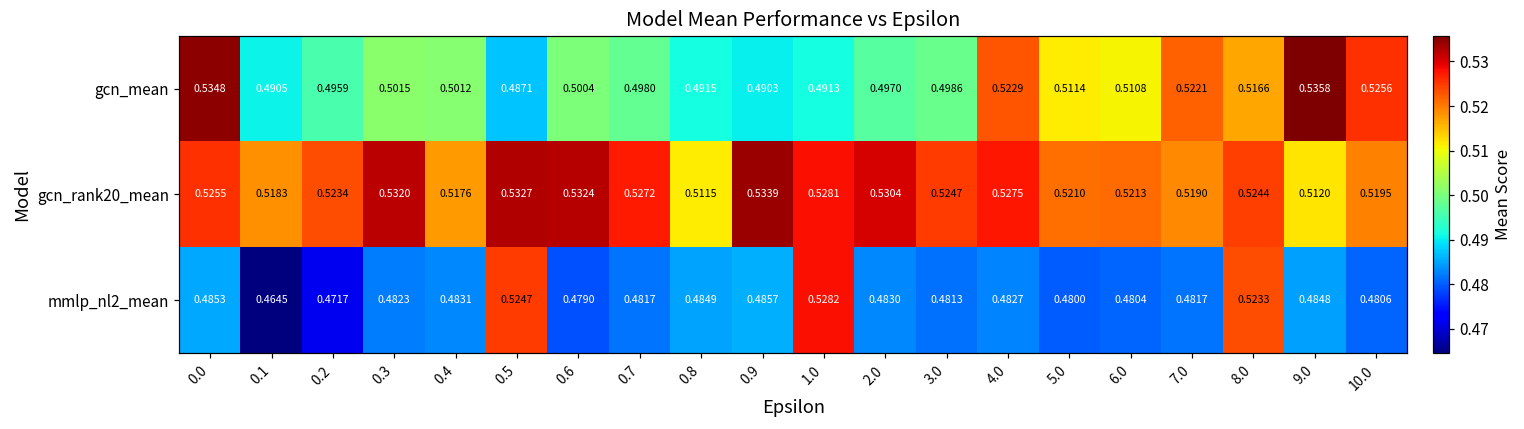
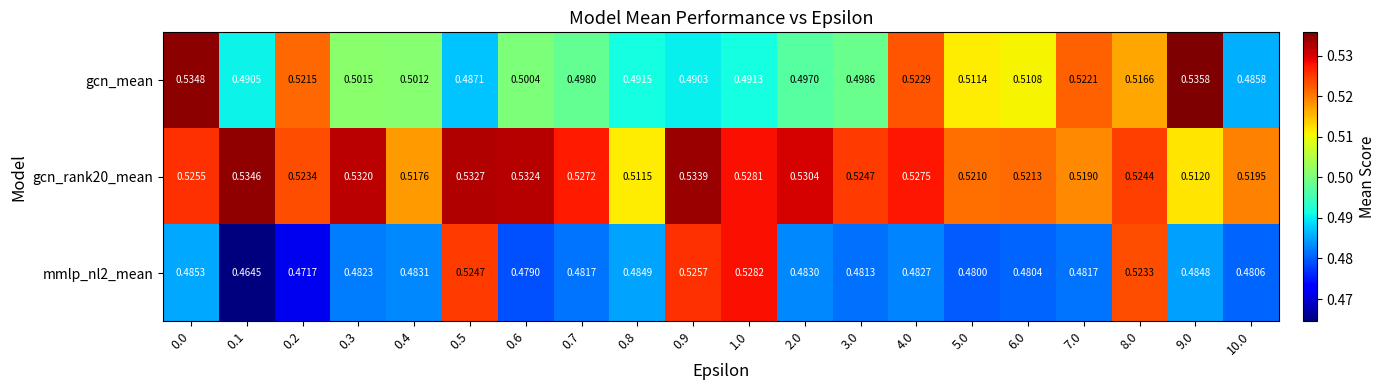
  {
    "gcn_mean": {
      "0.0": 0.5348,
      "0.1": 0.4905,
-     "0.2": 0.4959,
+     "0.2": 0.5215,
      "0.3": 0.5015,
      "0.4": 0.5012,
      "0.5": 0.4871,
      "0.6": 0.5004,
      "0.7": 0.4980,
      "0.8": 0.4915,
      "0.9": 0.4903,
      "1.0": 0.4913,
      "2.0": 0.4970,
      "3.0": 0.4986,
      "4.0": 0.5229,
      "5.0": 0.5114,
      "6.0": 0.5108,
      "7.0": 0.5221,
      "8.0": 0.5166,
      "9.0": 0.5358,
-     "10.0": 0.5256
+     "10.0": 0.4858
    },
    "gcn_rank20_mean": {
      "0.0": 0.5255,
-     "0.1": 0.5183,
+     "0.1": 0.5346,
      "0.2": 0.5234,
      "0.3": 0.5320,
      "0.4": 0.5176,
      "0.5": 0.5327,
      "0.6": 0.5324,
      "0.7": 0.5272,
      "0.8": 0.5115,
      "0.9": 0.5339,
      "1.0": 0.5281,
      "2.0": 0.5304,
      "3.0": 0.5247,
      "4.0": 0.5275,
      "5.0": 0.5210,
      "6.0": 0.5213,
      "7.0": 0.5190,
      "8.0": 0.5244,
      "9.0": 0.5120,
      "10.0": 0.5195
    },
    "mmlp_nl2_mean": {
      "0.0": 0.4853,
      "0.1": 0.4645,
      "0.2": 0.4717,
      "0.3": 0.4823,
      "0.4": 0.4831,
      "0.5": 0.5247,
      "0.6": 0.4790,
      "0.7": 0.4817,
      "0.8": 0.4849,
-     "0.9": 0.4857,
+     "0.9": 0.5257,
      "1.0": 0.5282,
      "2.0": 0.4830,
      "3.0": 0.4813,
      "4.0": 0.4827,
      "5.0": 0.4800,
      "6.0": 0.4804,
      "7.0": 0.4817,
      "8.0": 0.5233,
      "9.0": 0.4848,
      "10.0": 0.4806
    }
  }
